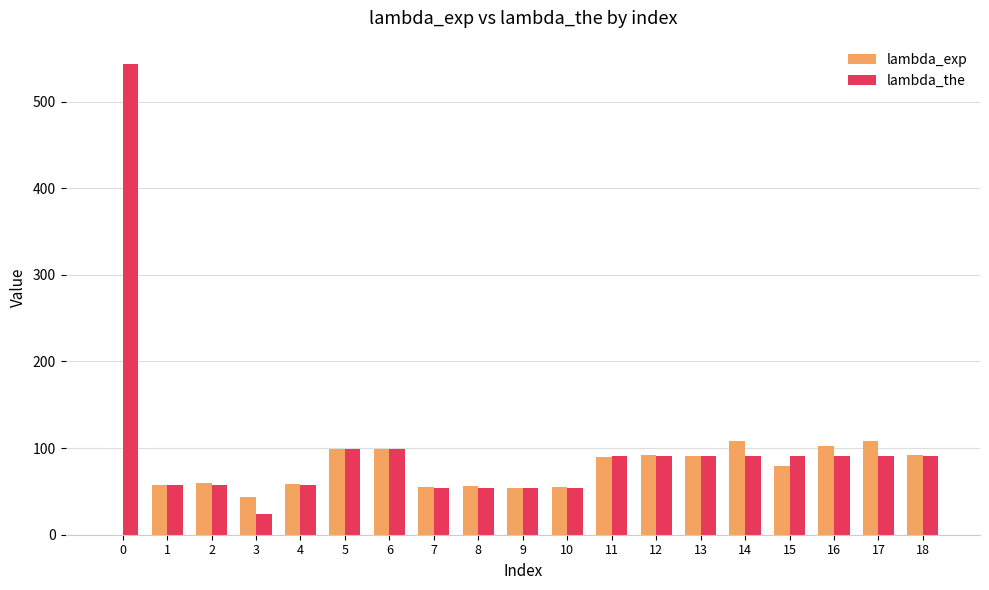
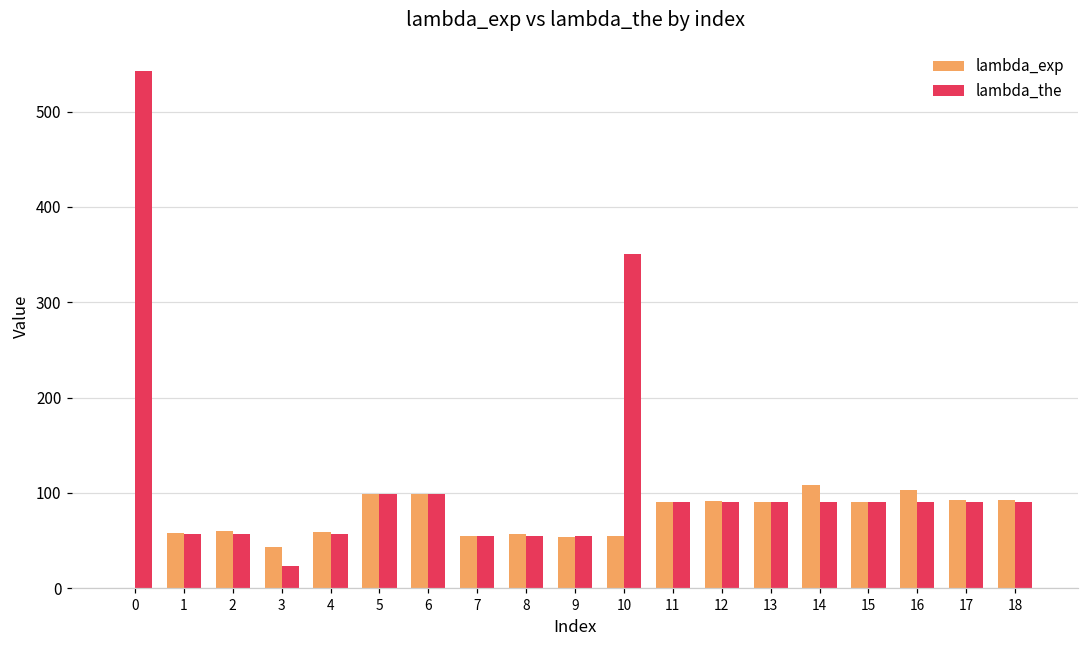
  {
    "lambda_exp": {
      "0": 0,
      "1": 60,
      "2": 60,
      "3": 40,
      "4": 60,
      "5": 100,
      "6": 100,
      "7": 60,
      "8": 60,
      "9": 50,
      "10": 60,
      "11": 90,
      "12": 90,
      "13": 90,
      "14": 110,
-     "15": 80,
+     "15": 90,
      "16": 100,
-     "17": 110,
+     "17": 90,
      "18": 90
    },
    "lambda_the": {
      "0": 540,
      "1": 60,
      "2": 60,
      "3": 20,
      "4": 60,
      "5": 100,
      "6": 100,
      "7": 50,
      "8": 50,
      "9": 50,
-     "10": 50,
+     "10": 350,
      "11": 90,
      "12": 90,
      "13": 90,
      "14": 90,
      "15": 90,
      "16": 90,
      "17": 90,
      "18": 90
    }
  }
